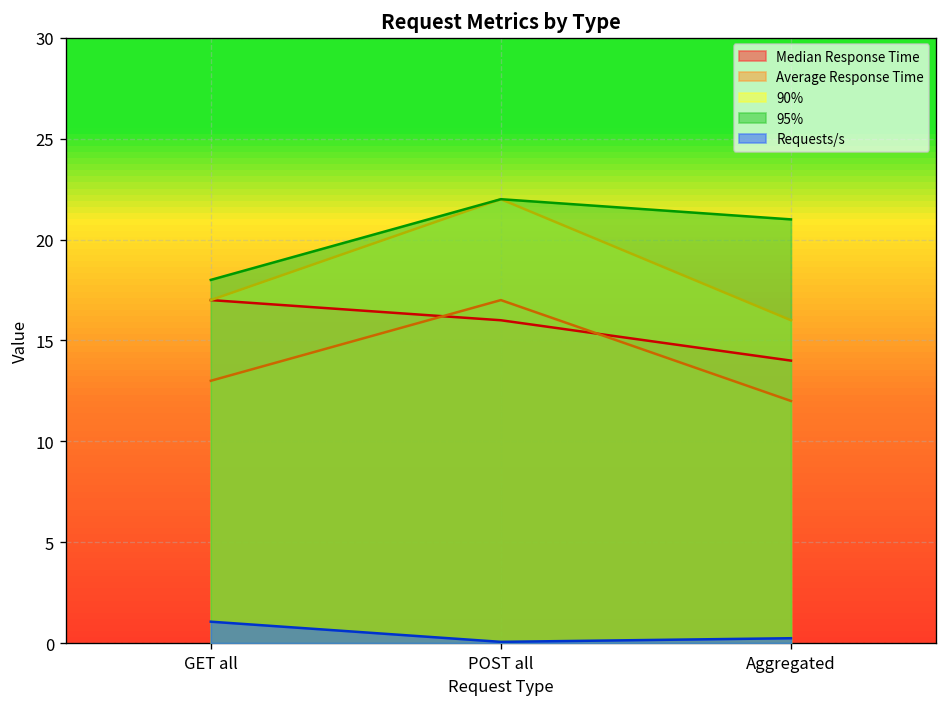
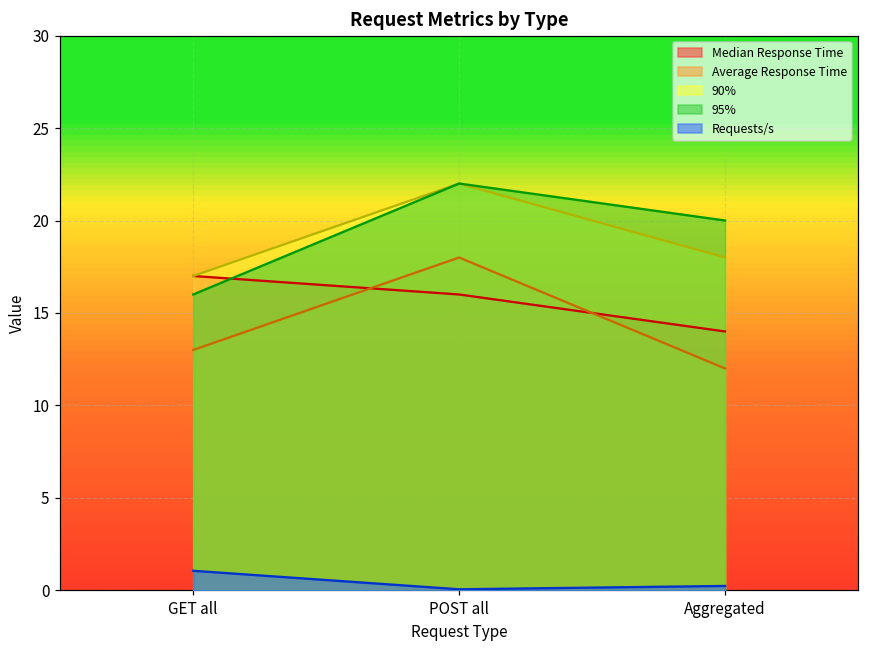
  {
    "Median Response Time": {
      "POST all": 16,
      "Aggregated": 14
    },
    "Average Response Time": {
      "GET all": 13,
-     "POST all": 17,
+     "POST all": 18,
      "Aggregated": 12
    },
    "90%": {
-     "Aggregated": 16
+     "Aggregated": 18
    },
    "95%": {
-     "GET all": 18,
-     "Aggregated": 21
+     "GET all": 16,
+     "Aggregated": 20
    },
    "Requests/s": {
      "GET all": 1,
      "POST all": 0,
      "Aggregated": 0.2
    }
  }
